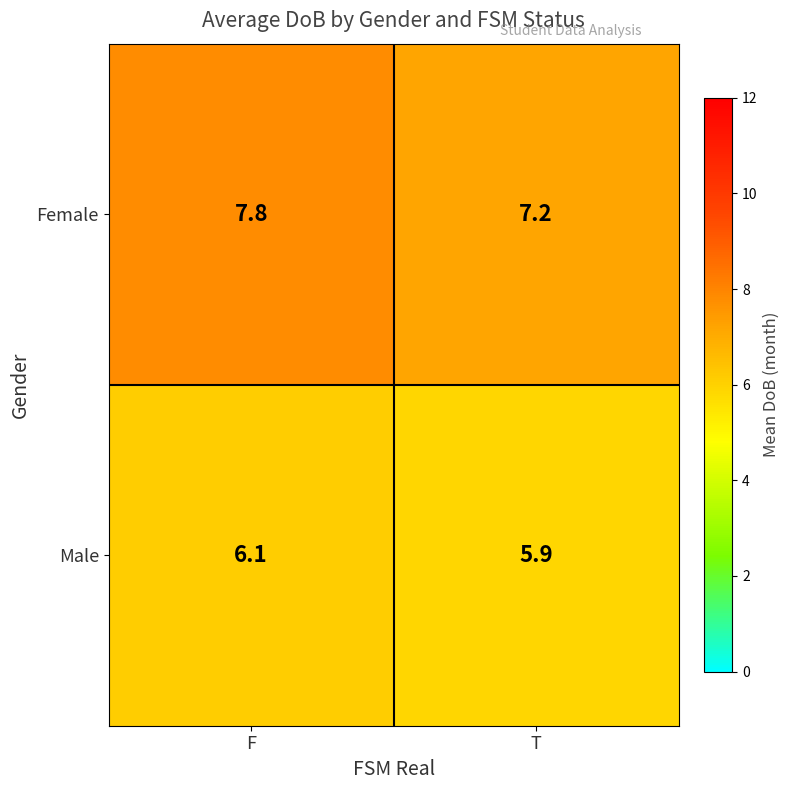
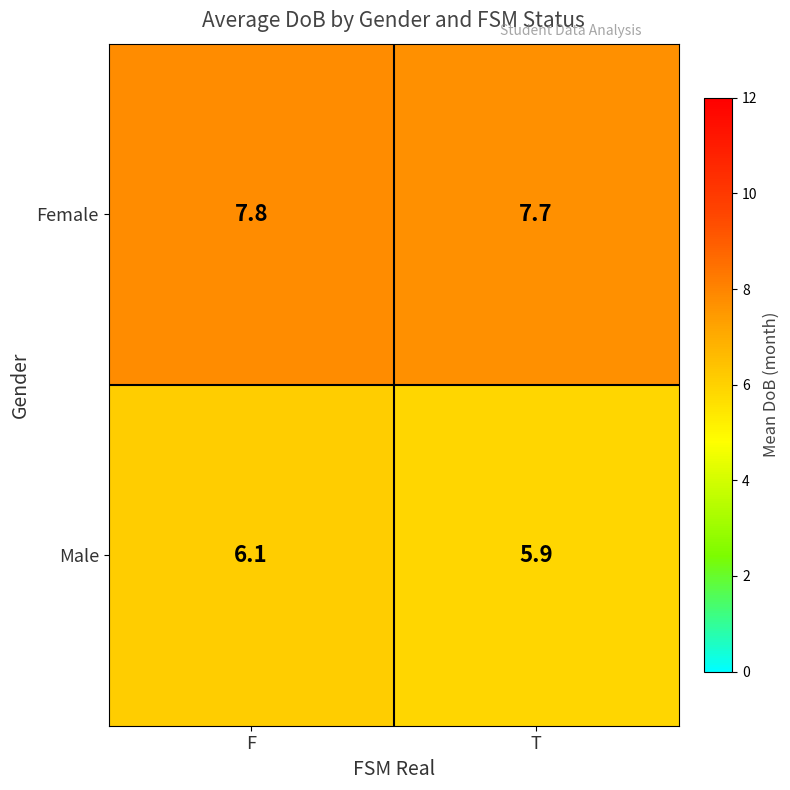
  {
    "Female": {
      "F": 7.8,
-     "T": 7.2
+     "T": 7.7
    },
    "Male": {
      "F": 6.1,
      "T": 5.9
    }
  }
